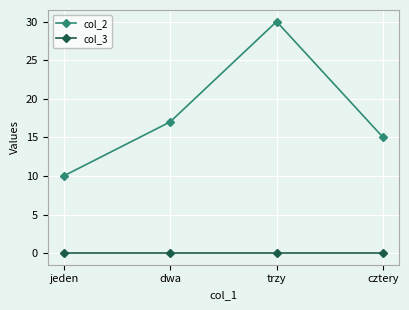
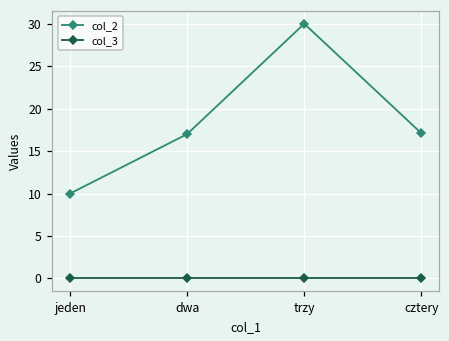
  {
    "col_2": {
      "jeden": 10,
      "dwa": 17,
      "trzy": 30,
-     "cztery": 15
+     "cztery": 17
    },
    "col_3": {
      "jeden": 0,
      "dwa": 0,
      "trzy": 0,
      "cztery": 0
    }
  }
